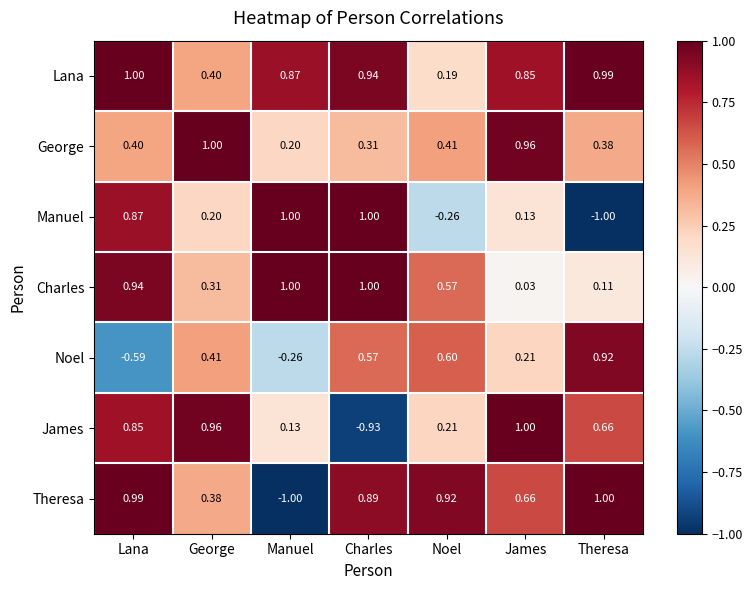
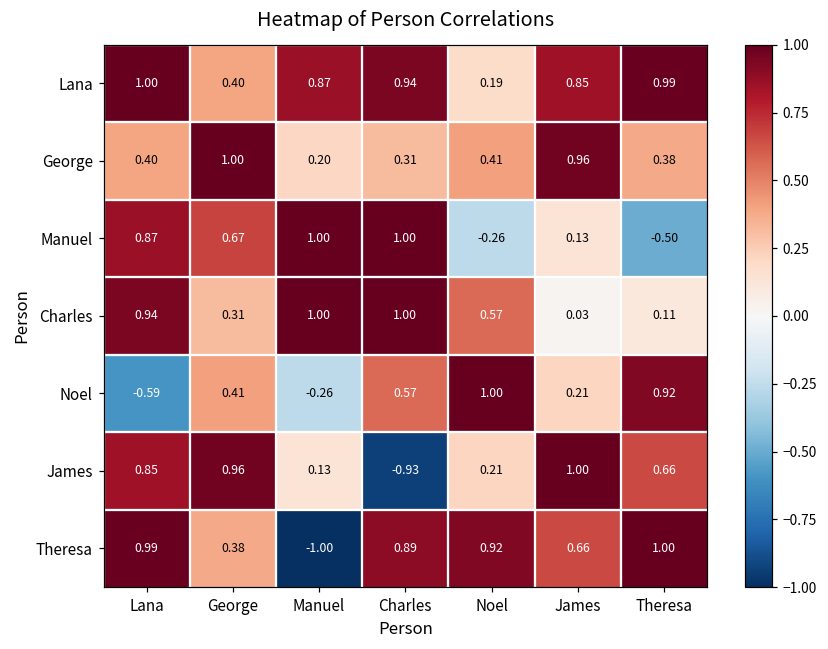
  {
    "Lana": {
      "Lana": 1.00,
      "George": 0.40,
      "Manuel": 0.87,
      "Charles": 0.94,
      "Noel": 0.19,
      "James": 0.85,
      "Theresa": 0.99
    },
    "George": {
      "Lana": 0.40,
      "George": 1.00,
      "Manuel": 0.20,
      "Charles": 0.31,
      "Noel": 0.41,
      "James": 0.96,
      "Theresa": 0.38
    },
    "Manuel": {
      "Lana": 0.87,
-     "George": 0.20,
+     "George": 0.67,
      "Manuel": 1.00,
      "Charles": 1.00,
      "Noel": -0.26,
      "James": 0.13,
-     "Theresa": -1.00
+     "Theresa": -0.50
    },
    "Charles": {
      "Lana": 0.94,
      "George": 0.31,
      "Manuel": 1.00,
      "Charles": 1.00,
      "Noel": 0.57,
      "James": 0.03,
      "Theresa": 0.11
    },
    "Noel": {
      "Lana": -0.59,
      "George": 0.41,
      "Manuel": -0.26,
      "Charles": 0.57,
-     "Noel": 0.60,
+     "Noel": 1.00,
      "James": 0.21,
      "Theresa": 0.92
    },
    "James": {
      "Lana": 0.85,
      "George": 0.96,
      "Manuel": 0.13,
      "Charles": -0.93,
      "Noel": 0.21,
      "James": 1.00,
      "Theresa": 0.66
    },
    "Theresa": {
      "Lana": 0.99,
      "George": 0.38,
      "Manuel": -1.00,
      "Charles": 0.89,
      "Noel": 0.92,
      "James": 0.66,
      "Theresa": 1.00
    }
  }
